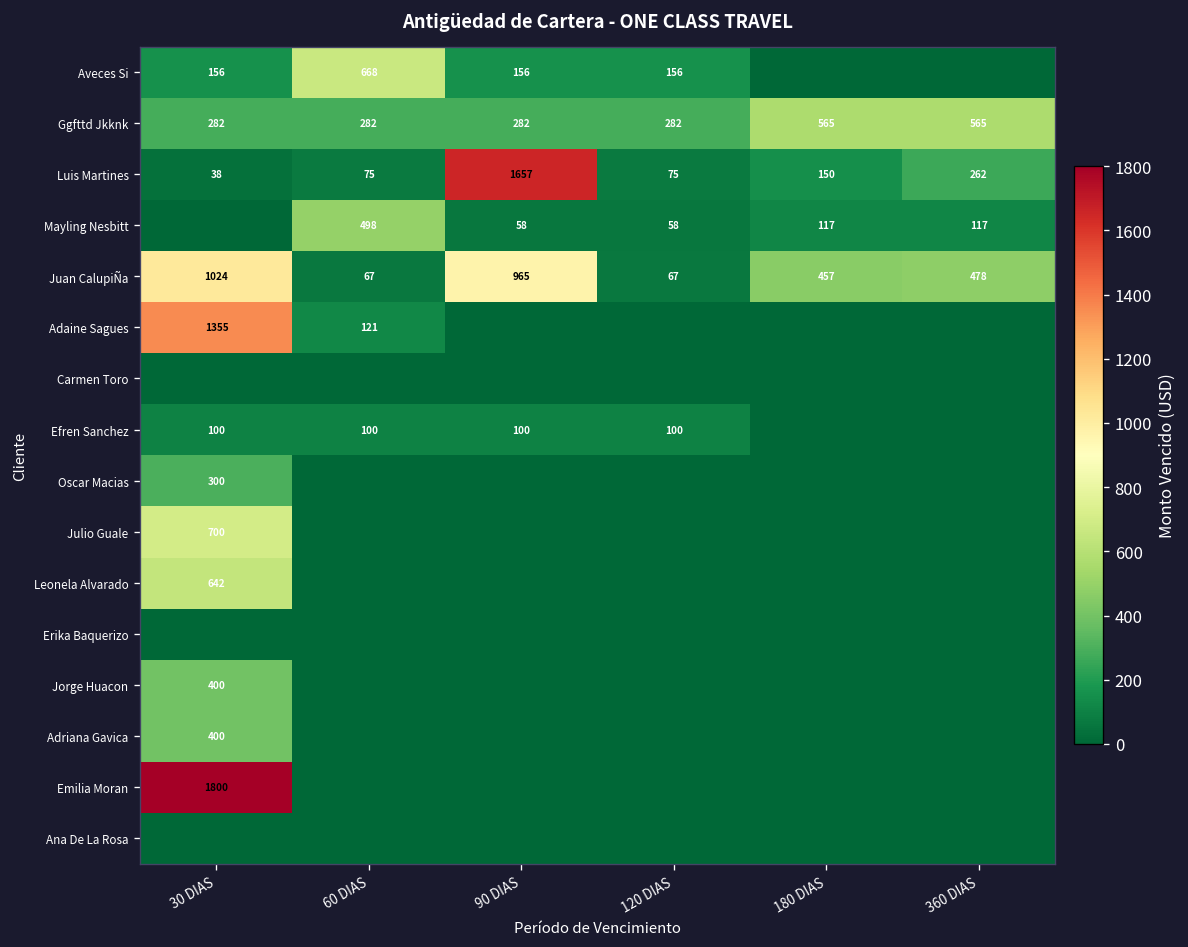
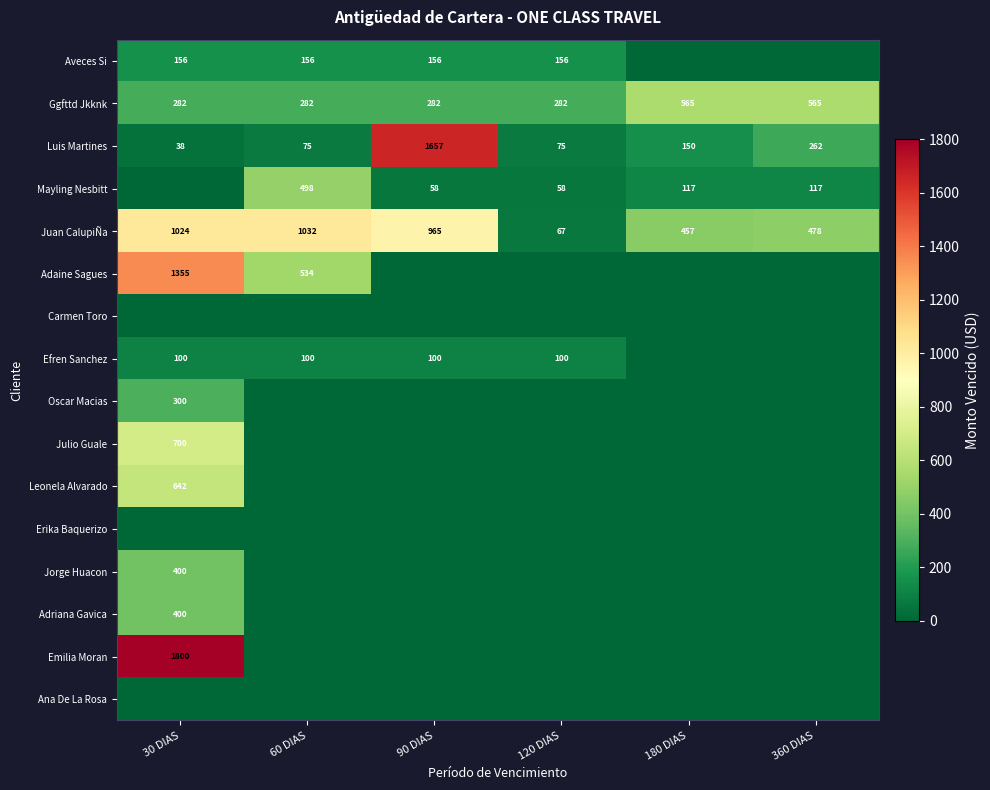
  {
    "Aveces Si": {
      "30 DIAS": 156,
-     "60 DIAS": 668,
+     "60 DIAS": 156,
      "90 DIAS": 156,
      "120 DIAS": 156
    },
    "Ggfttd Jkknk": {
      "30 DIAS": 282,
      "60 DIAS": 282,
      "90 DIAS": 282,
      "120 DIAS": 282,
      "180 DIAS": 565,
      "360 DIAS": 565
    },
    "Luis Martines": {
      "30 DIAS": 38,
      "60 DIAS": 75,
      "90 DIAS": 1657,
      "120 DIAS": 75,
      "180 DIAS": 150,
      "360 DIAS": 262
    },
    "Mayling Nesbitt": {
      "60 DIAS": 498,
      "90 DIAS": 58,
      "120 DIAS": 58,
      "180 DIAS": 117,
      "360 DIAS": 117
    },
    "Juan CalupiÑa": {
      "30 DIAS": 1024,
-     "60 DIAS": 67,
+     "60 DIAS": 1032,
      "90 DIAS": 965,
      "120 DIAS": 67,
      "180 DIAS": 457,
      "360 DIAS": 478
    },
    "Adaine Sagues": {
      "30 DIAS": 1355,
-     "60 DIAS": 121
+     "60 DIAS": 534
    },
    "Efren Sanchez": {
      "30 DIAS": 100,
      "60 DIAS": 100,
      "90 DIAS": 100,
      "120 DIAS": 100
    },
    "Oscar Macias": {
      "30 DIAS": 300
    },
    "Julio Guale": {
      "30 DIAS": 700
    },
    "Leonela Alvarado": {
      "30 DIAS": 642
    },
    "Jorge Huacon": {
      "30 DIAS": 400
    },
    "Adriana Gavica": {
      "30 DIAS": 400
    },
    "Emilia Moran": {
      "30 DIAS": 1800
    }
  }
